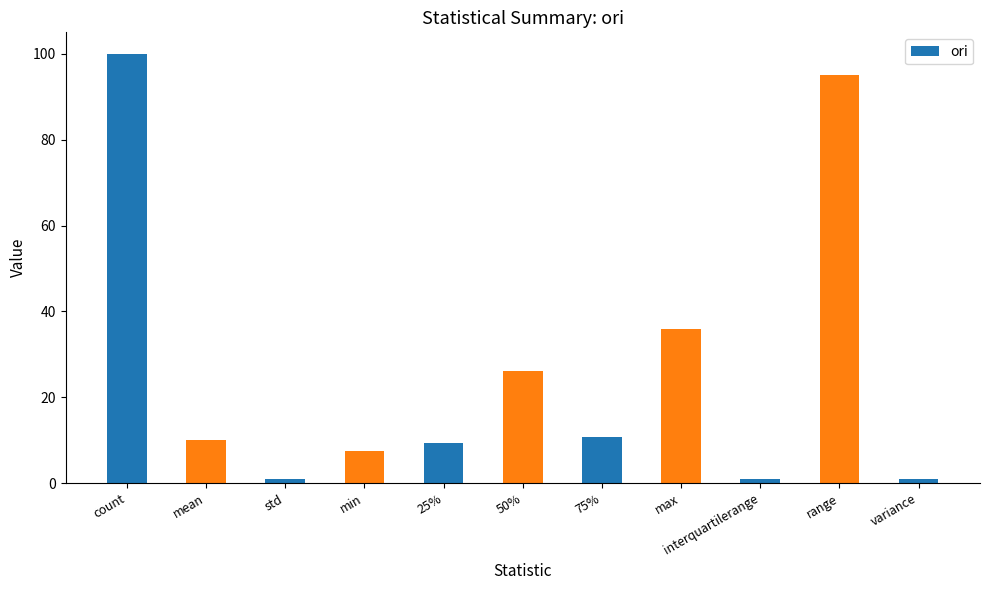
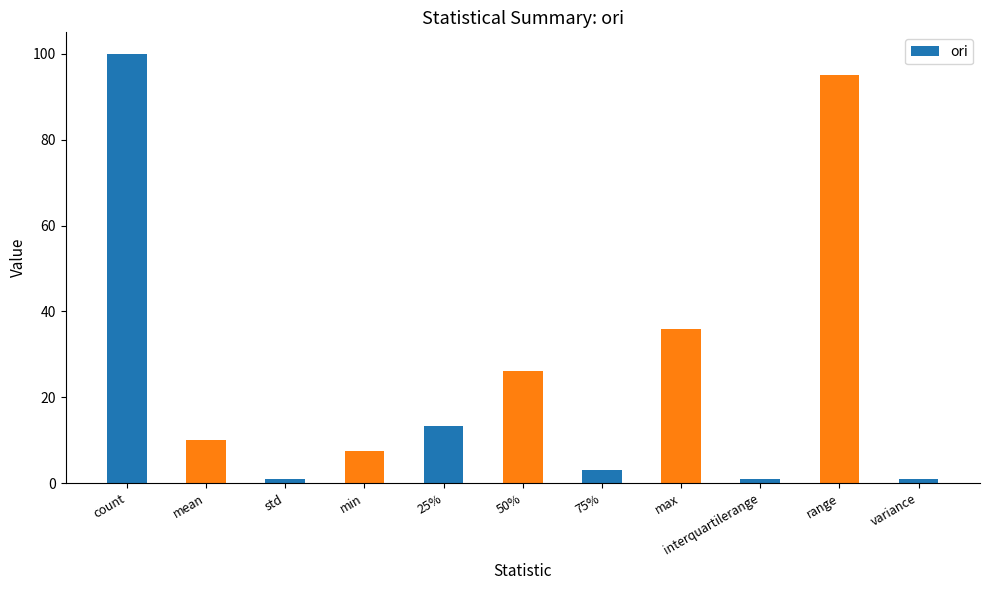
  {
    "count": 100,
    "mean": 10,
    "std": 1,
    "min": 8,
-   "25%": 9,
+   "25%": 13,
    "50%": 26,
-   "75%": 11,
+   "75%": 3,
    "max": 36,
    "interquartilerange": 1,
    "range": 95,
    "variance": 1
  }
